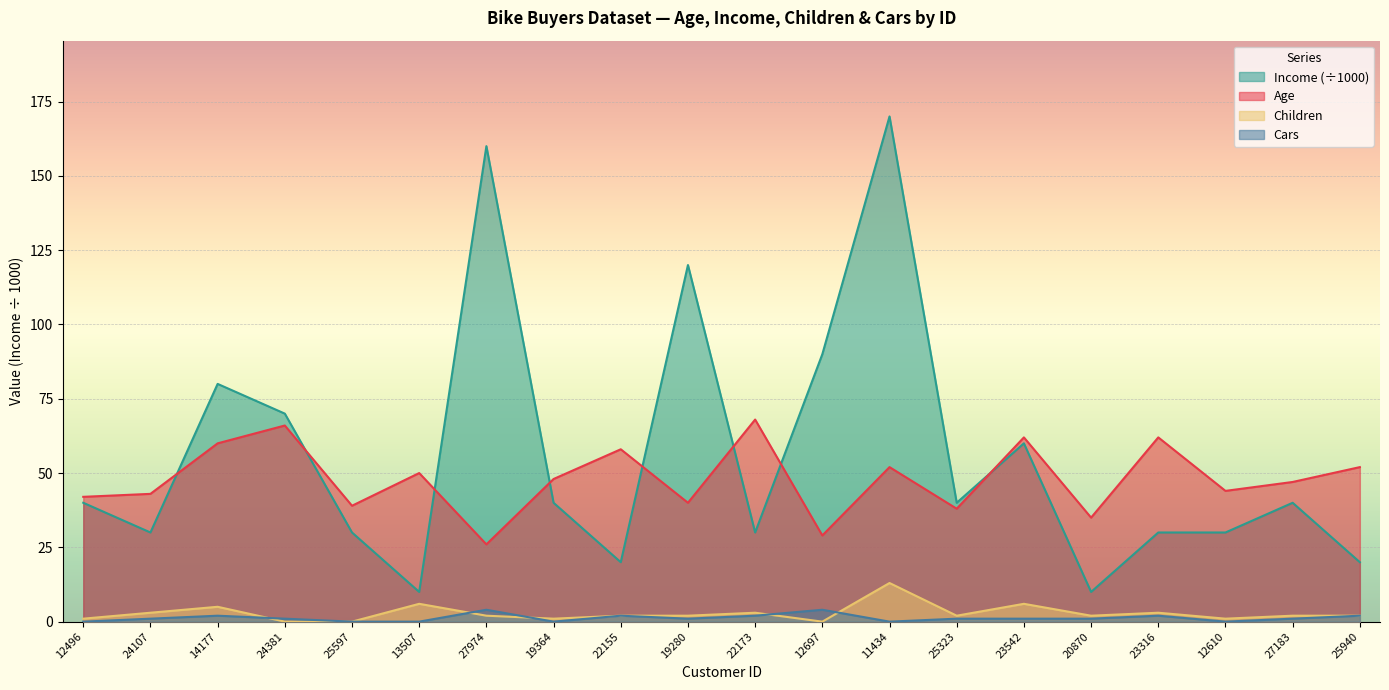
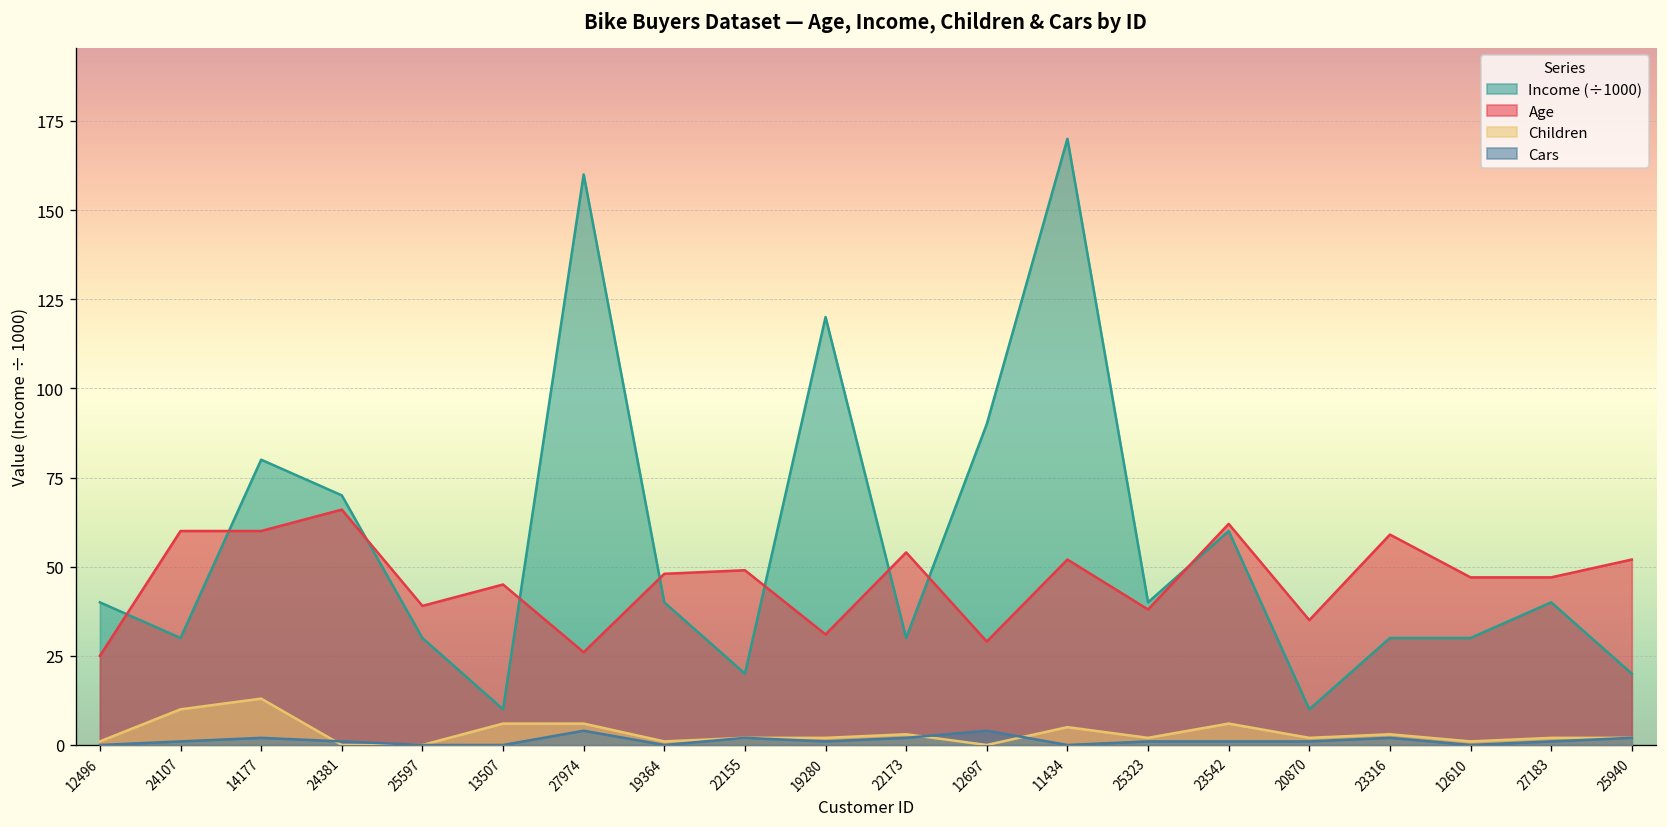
  {
    "Age": {
-     "12496": 42,
-     "24107": 43,
+     "12496": 25,
+     "24107": 60,
      "14177": 60,
      "24381": 66,
      "25597": 39,
-     "13507": 50,
+     "13507": 45,
      "27974": 26,
      "19364": 48,
-     "22155": 58,
-     "19280": 40,
-     "22173": 68,
+     "22155": 49,
+     "19280": 31,
+     "22173": 54,
      "12697": 29,
      "11434": 52,
      "25323": 38,
      "23542": 62,
      "20870": 35,
-     "23316": 62,
-     "12610": 44,
+     "23316": 59,
+     "12610": 47,
      "27183": 47,
      "25940": 52
    },
    "Children": {
      "12496": 1,
-     "24107": 3,
-     "14177": 5,
+     "24107": 10,
+     "14177": 13,
      "24381": 0,
      "13507": 6,
-     "27974": 2,
+     "27974": 6,
      "19364": 1,
      "19280": 2,
      "22173": 3,
      "12697": 0,
-     "11434": 13,
+     "11434": 5,
      "25323": 2,
      "23542": 6,
      "20870": 2,
      "23316": 3,
      "12610": 1,
      "27183": 2
    }
  }
